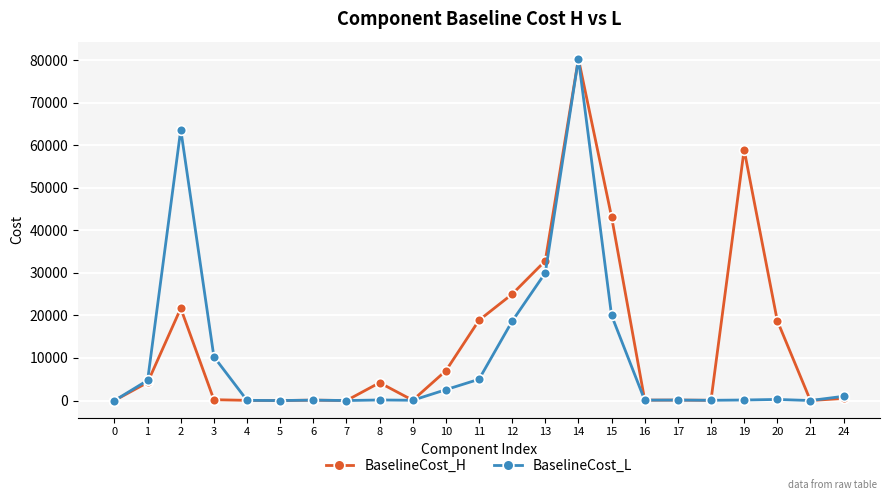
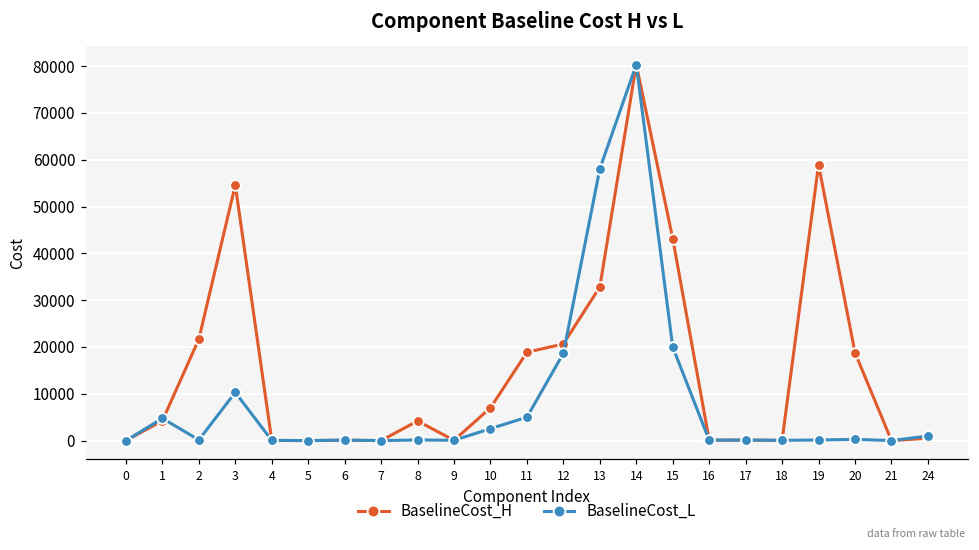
  {
    "BaselineCost_H": {
      "2": 22000,
-     "3": 0,
+     "3": 55000,
      "8": 4000,
      "10": 7000,
      "11": 19000,
-     "12": 25000,
+     "12": 21000,
      "13": 33000,
      "15": 43000,
      "19": 59000,
      "20": 19000
    },
    "BaselineCost_L": {
-     "2": 64000,
+     "2": 0,
      "3": 10000,
      "8": 0,
      "10": 3000,
      "11": 5000,
      "12": 19000,
-     "13": 30000,
+     "13": 58000,
      "15": 20000,
      "19": 0,
      "20": 0
    }
  }
